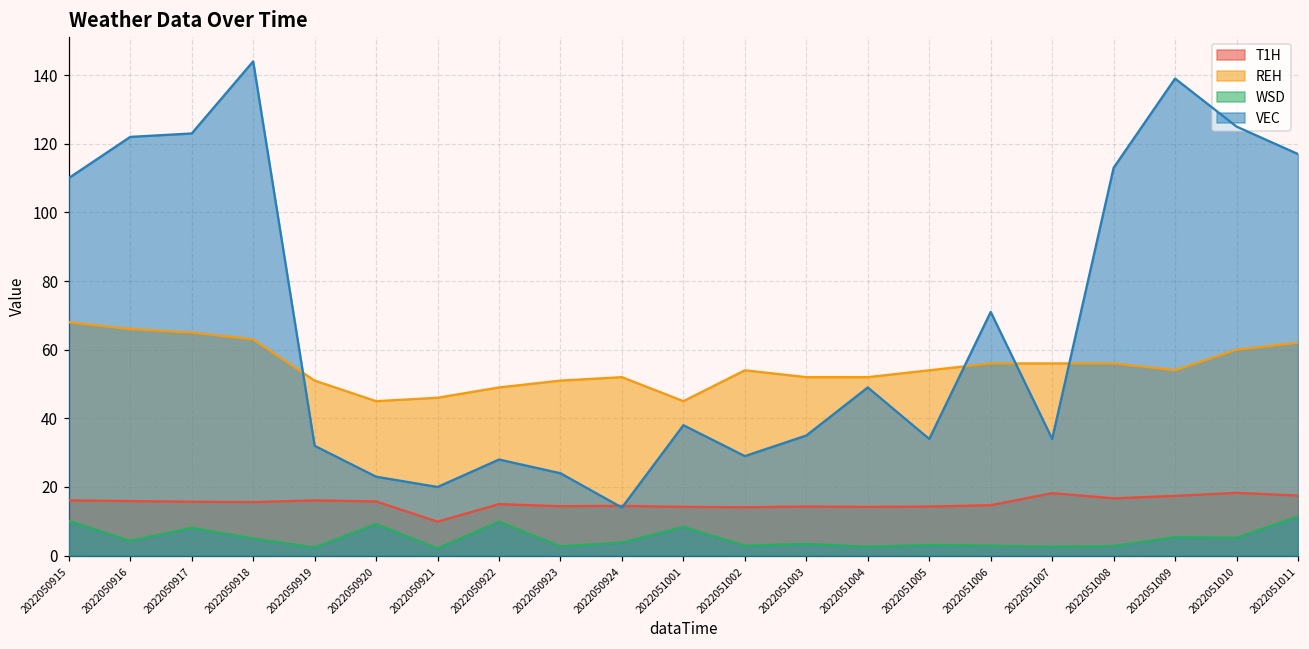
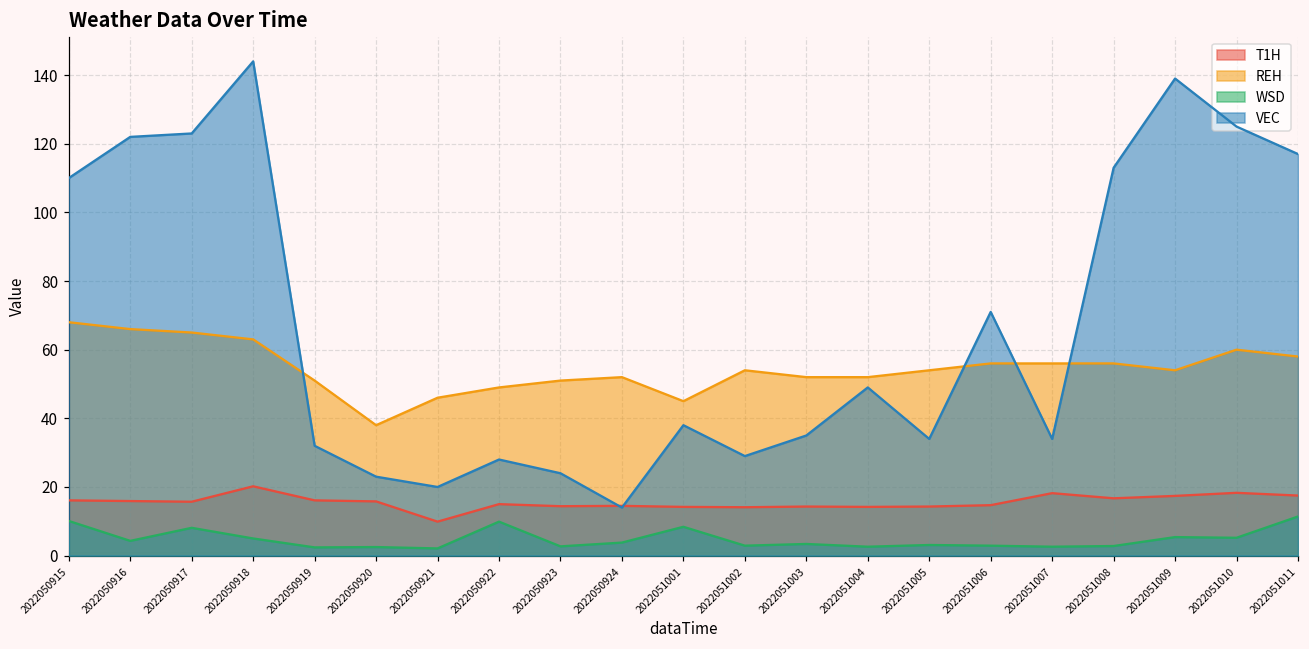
  {
    "T1H": {
      "2022050915": 16,
      "2022050916": 16,
      "2022050917": 16,
-     "2022050918": 16,
+     "2022050918": 20,
      "2022050919": 16,
      "2022050920": 16,
      "2022050921": 10,
      "2022050922": 15,
      "2022050923": 14,
      "2022051001": 14,
      "2022051002": 14,
      "2022051003": 14,
      "2022051004": 14,
      "2022051005": 14,
      "2022051006": 15,
      "2022051007": 18,
      "2022051008": 17,
      "2022051009": 17,
      "2022051010": 18,
      "2022051011": 18
    },
    "REH": {
      "2022050915": 68,
      "2022050916": 66,
      "2022050917": 65,
      "2022050918": 63,
      "2022050919": 51,
-     "2022050920": 45,
+     "2022050920": 38,
      "2022050921": 46,
      "2022050922": 49,
      "2022050923": 51,
      "2022050924": 52,
      "2022051001": 45,
      "2022051002": 54,
      "2022051003": 52,
      "2022051004": 52,
      "2022051005": 54,
      "2022051006": 56,
      "2022051007": 56,
      "2022051008": 56,
      "2022051009": 54,
      "2022051010": 60,
-     "2022051011": 62
+     "2022051011": 58
    },
    "WSD": {
      "2022050915": 10,
      "2022050916": 4,
      "2022050917": 8,
      "2022050918": 5,
      "2022050919": 2,
-     "2022050920": 9,
+     "2022050920": 3,
      "2022050921": 2,
      "2022050922": 10,
      "2022050923": 3,
      "2022050924": 4,
      "2022051001": 8,
      "2022051002": 3,
      "2022051003": 3,
      "2022051004": 3,
      "2022051005": 3,
      "2022051006": 3,
      "2022051007": 3,
      "2022051008": 3,
      "2022051009": 5,
      "2022051010": 5,
      "2022051011": 11
    },
    "VEC": {
      "2022050915": 110,
      "2022050916": 122,
      "2022050917": 123,
      "2022050918": 144,
      "2022050919": 32,
      "2022050920": 23,
      "2022050921": 20,
      "2022050922": 28,
      "2022050923": 24,
      "2022051001": 38,
      "2022051002": 29,
      "2022051003": 35,
      "2022051004": 49,
      "2022051005": 34,
      "2022051006": 71,
      "2022051007": 34,
      "2022051008": 113,
      "2022051009": 139,
      "2022051011": 117
    }
  }
